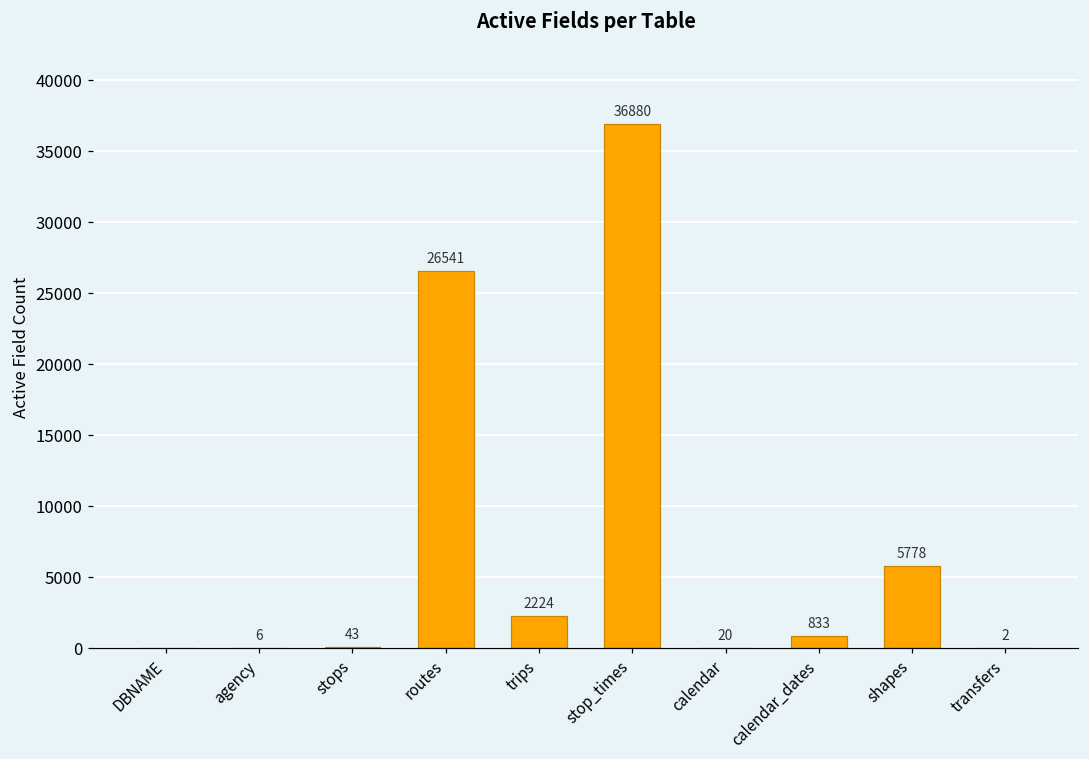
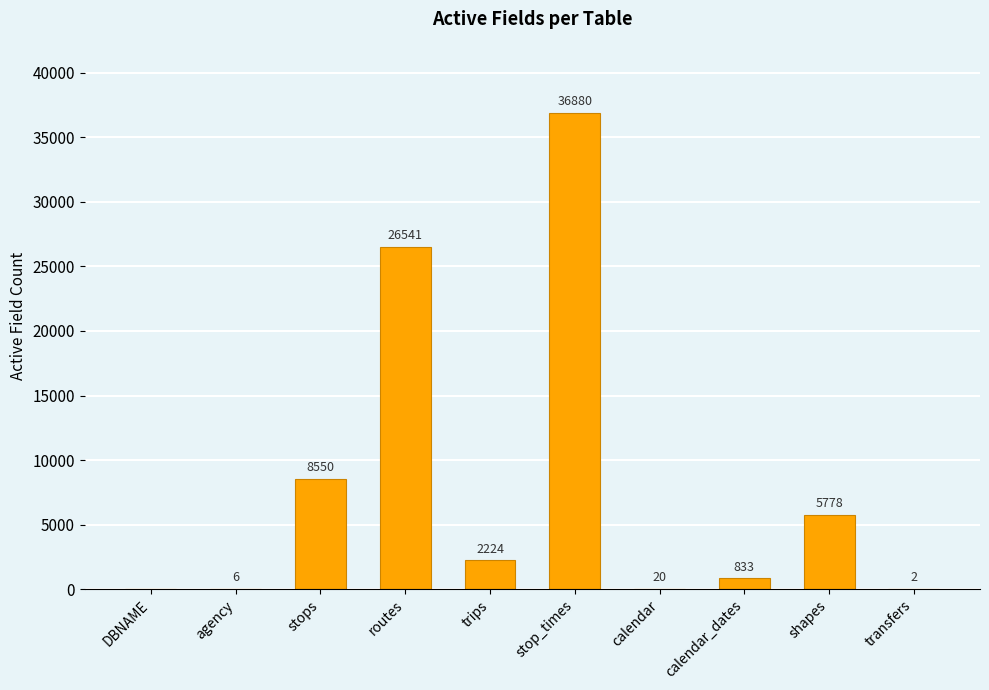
  {
    "agency": 6,
-   "stops": 43,
+   "stops": 8550,
    "routes": 26541,
    "trips": 2224,
    "stop_times": 36880,
    "calendar": 20,
    "calendar_dates": 833,
    "shapes": 5778,
    "transfers": 2
  }
